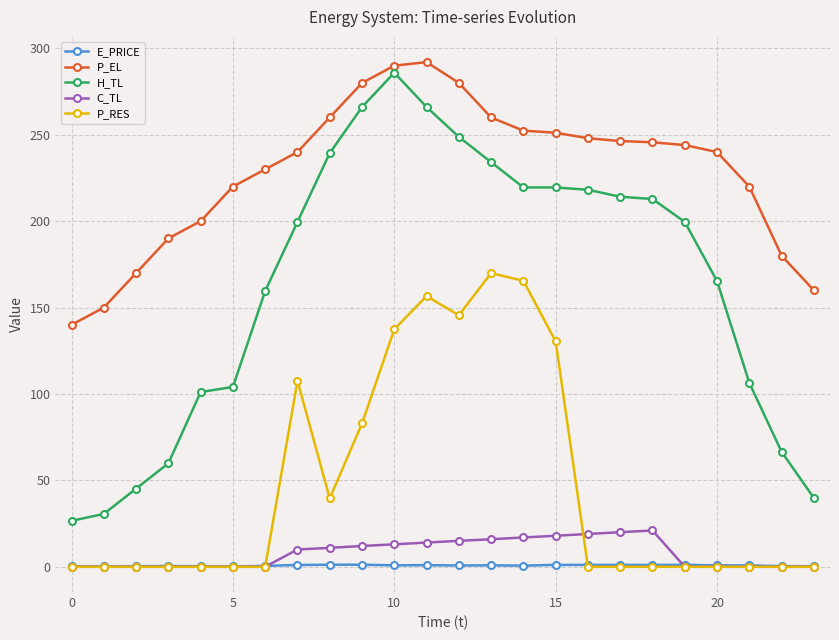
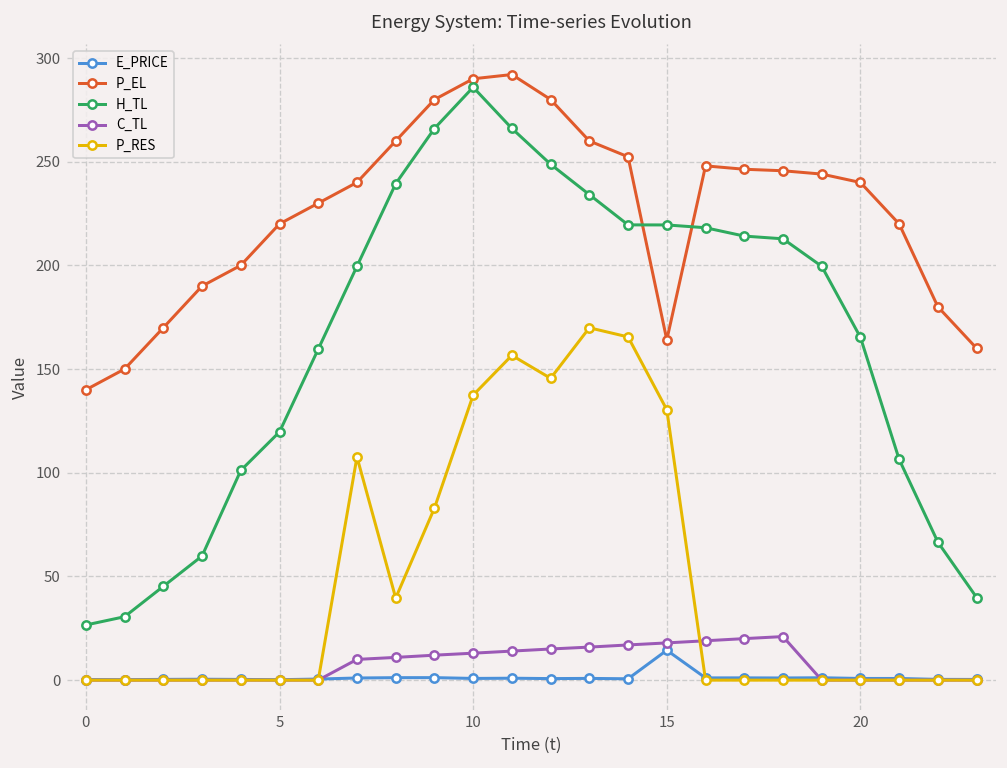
  {
    "E_PRICE": {
      "10": 1,
-     "15": 1
+     "15": 14
    },
    "P_EL": {
      "0": 140,
      "5": 220,
      "10": 290,
-     "15": 251,
+     "15": 164,
      "20": 240
    },
    "H_TL": {
      "0": 27,
-     "5": 104,
+     "5": 120,
      "10": 286,
      "15": 220,
      "20": 165
    },
    "C_TL": {
      "10": 13,
      "15": 18
    },
    "P_RES": {
      "10": 137,
      "15": 130
    }
  }
